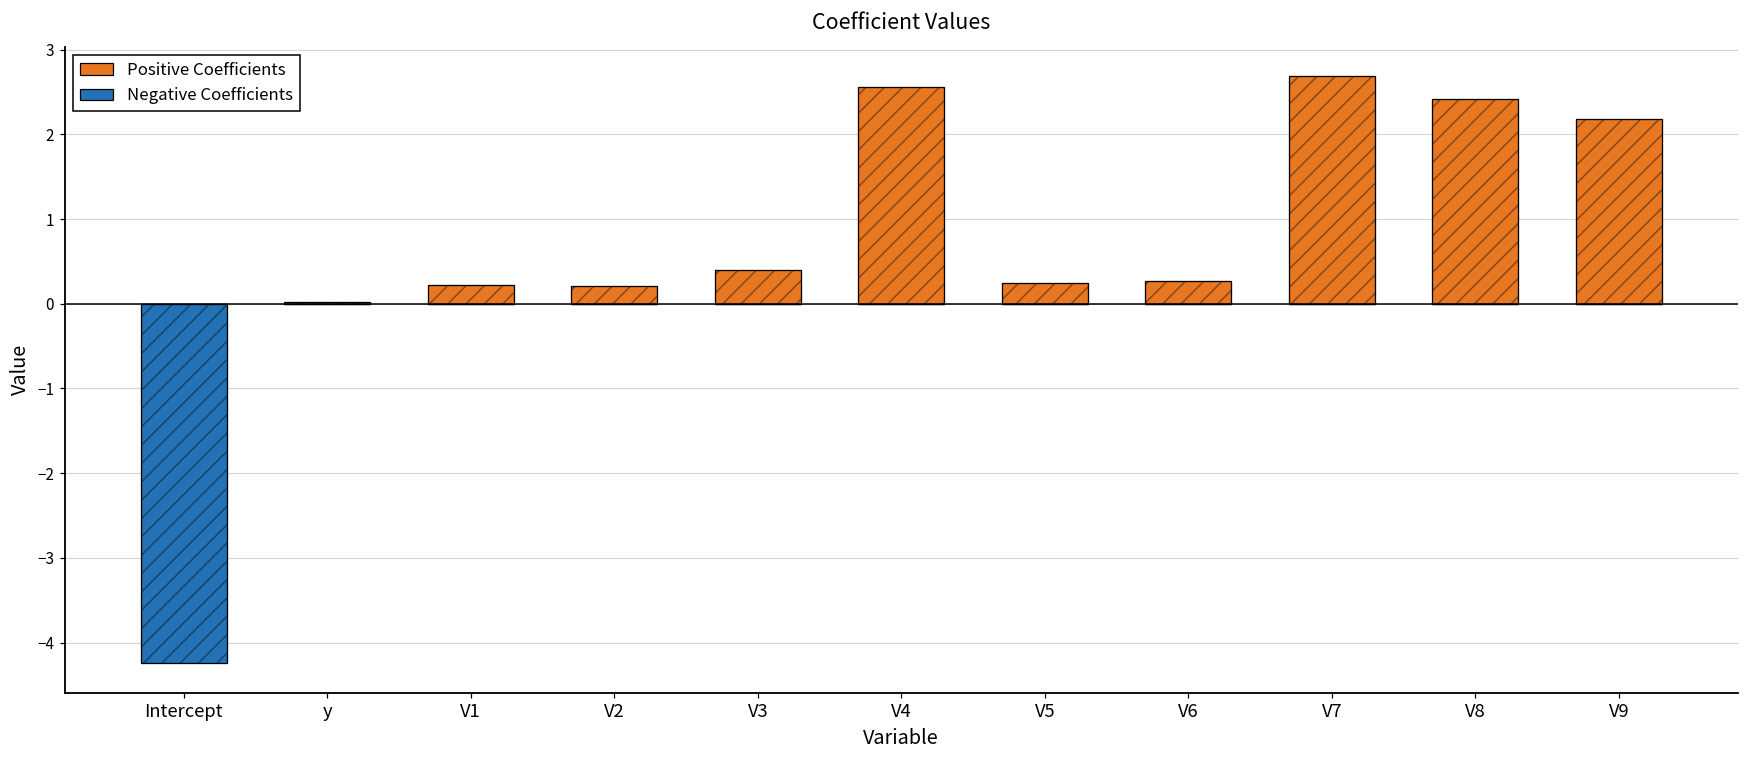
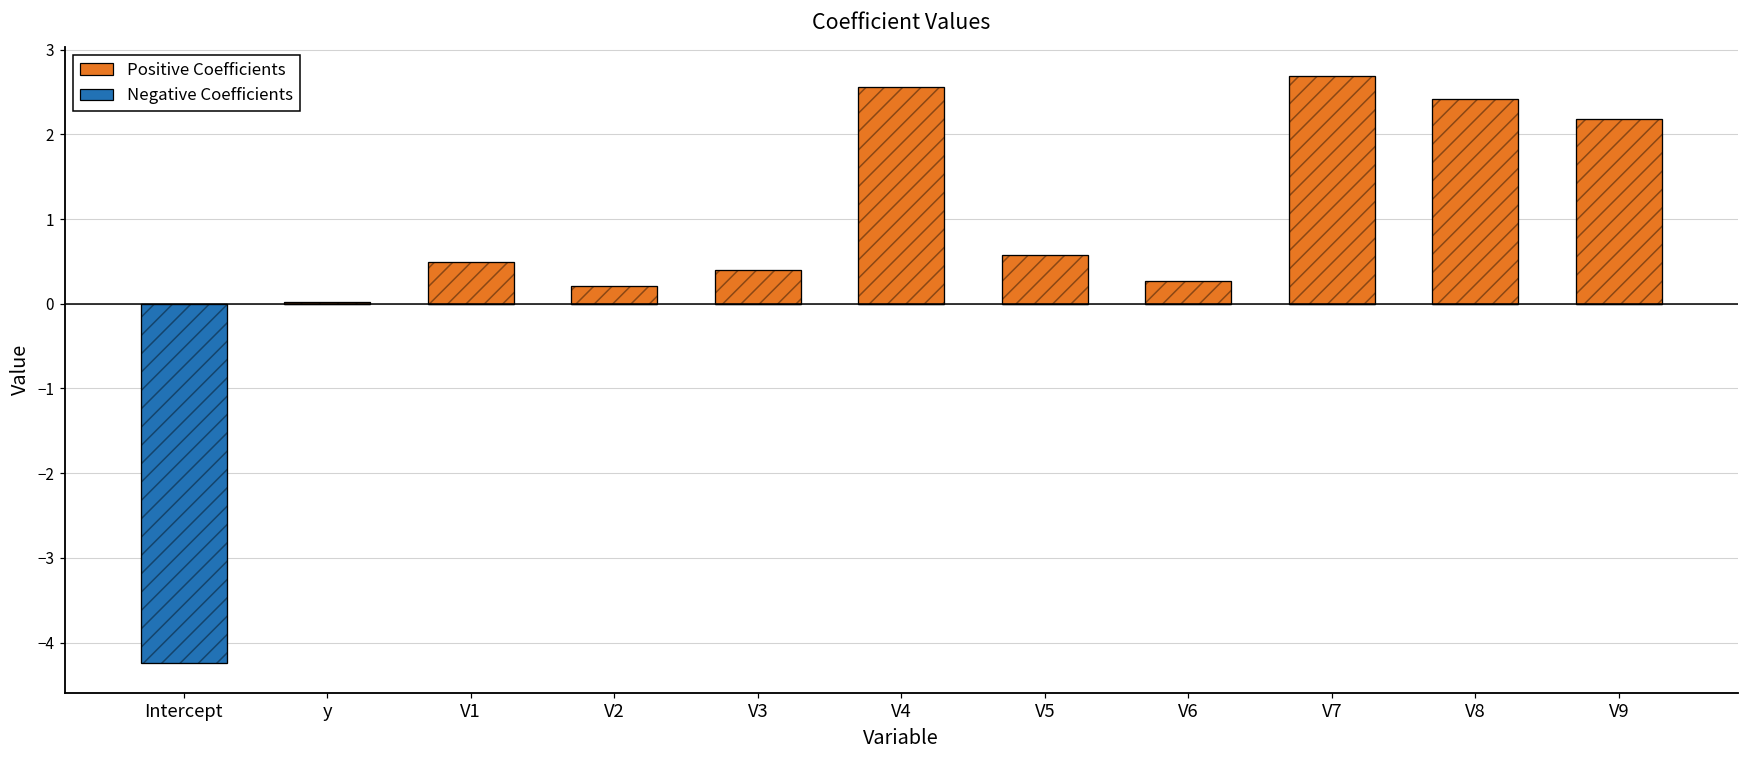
  {
    "Positive Coefficients": {
      "Intercept": 0.0,
-     "V1": 0.2,
+     "V1": 0.5,
      "V2": 0.2,
      "V3": 0.4,
      "V4": 2.6,
-     "V5": 0.2,
+     "V5": 0.6,
      "V6": 0.3,
      "V7": 2.7,
      "V8": 2.4,
      "V9": 2.2
    },
    "Negative Coefficients": {
      "Intercept": -4.2,
      "y": 0.0,
      "V1": 0.0,
      "V2": 0.0,
      "V3": 0.0,
      "V4": 0.0,
      "V5": 0.0,
      "V6": 0.0,
      "V7": 0.0,
      "V8": 0.0,
      "V9": 0.0
    }
  }
